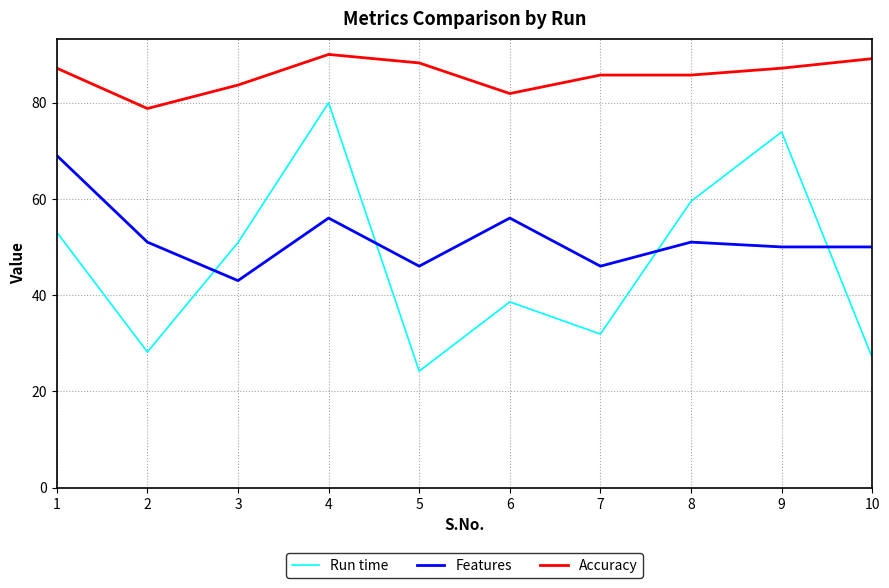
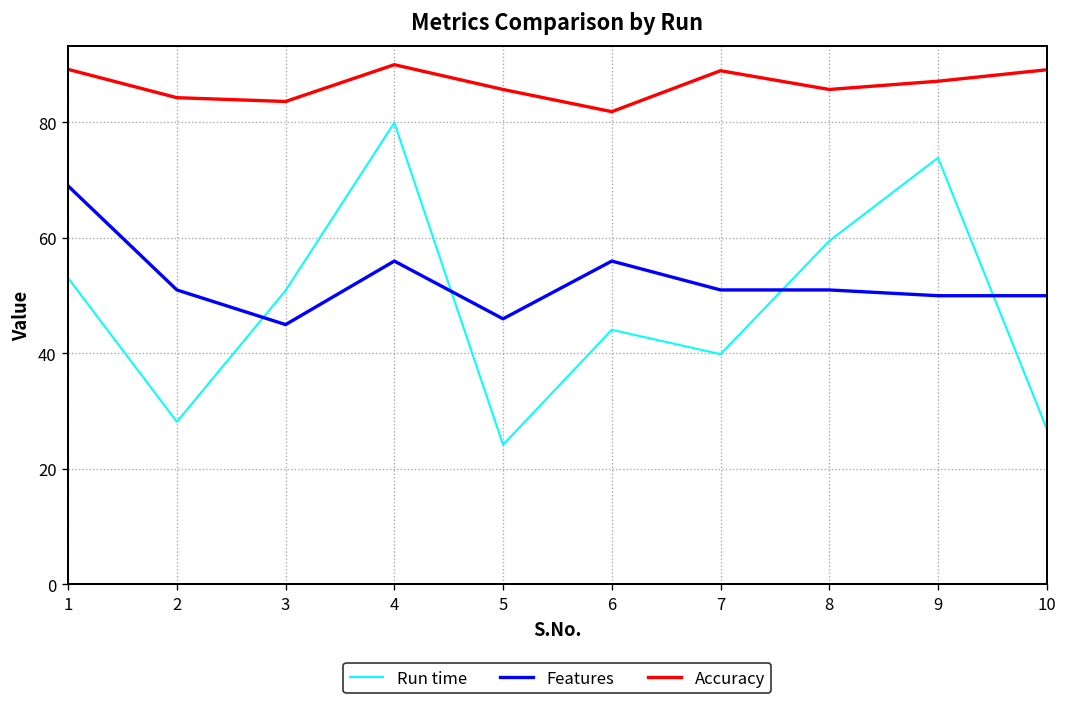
  {
    "Run time": {
      "1": 53,
      "2": 28,
      "3": 51,
      "4": 80,
      "5": 24,
-     "6": 39,
-     "7": 32,
+     "6": 44,
+     "7": 40,
      "8": 59,
      "9": 74,
      "10": 27
    },
    "Features": {
      "1": 69,
      "2": 51,
-     "3": 43,
+     "3": 45,
      "4": 56,
      "5": 46,
      "6": 56,
-     "7": 46,
+     "7": 51,
      "8": 51,
      "9": 50,
      "10": 50
    },
    "Accuracy": {
-     "1": 87,
-     "2": 79,
+     "1": 89,
+     "2": 84,
      "3": 84,
      "4": 90,
-     "5": 88,
+     "5": 86,
      "6": 82,
-     "7": 86,
+     "7": 89,
      "8": 86,
      "9": 87,
      "10": 89
    }
  }
